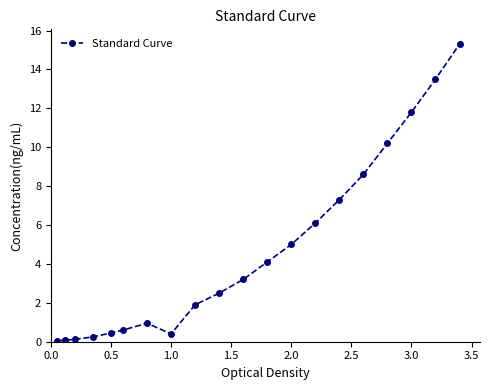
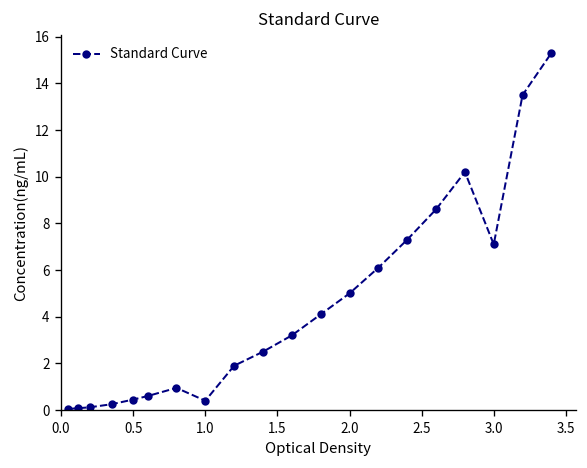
  {
    "0.5": 0.5,
    "1.0": 0.4,
    "2.0": 5.0,
-   "3.0": 11.8
+   "3.0": 7.1
  }
